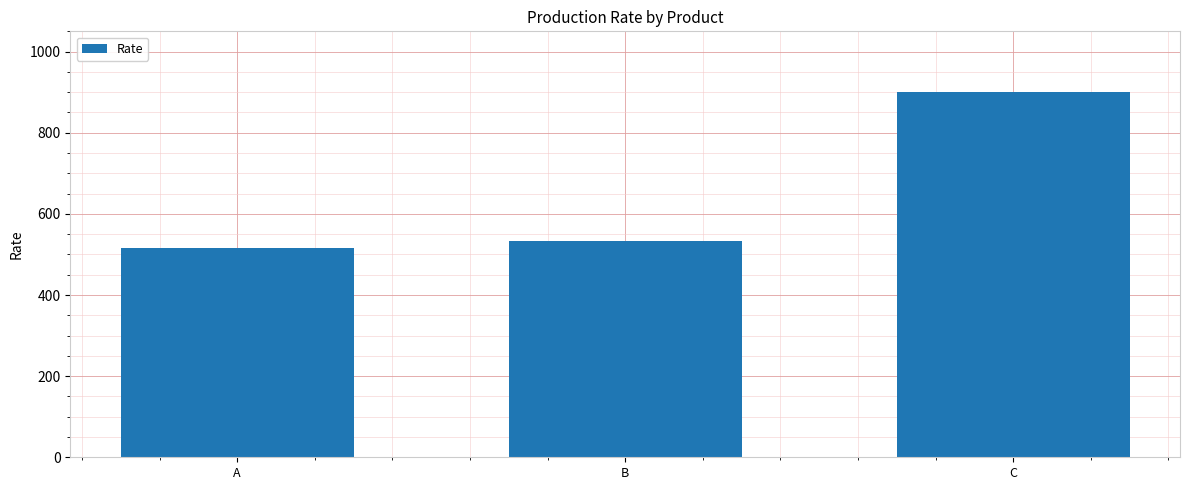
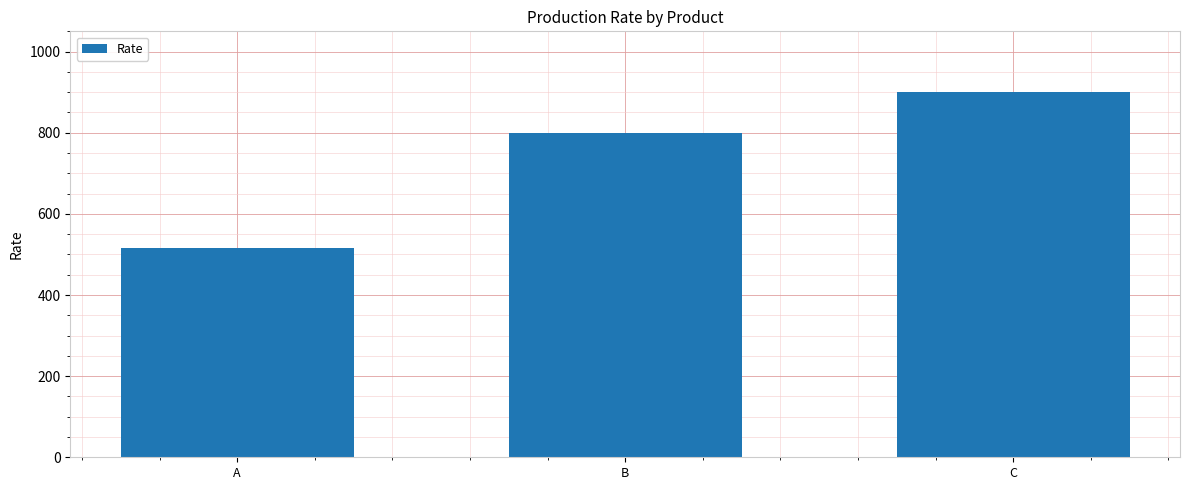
  {
    "A": 520,
-   "B": 530,
+   "B": 800,
    "C": 900
  }
